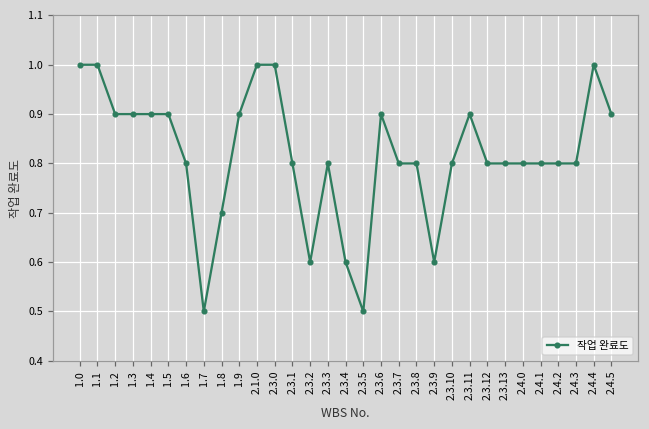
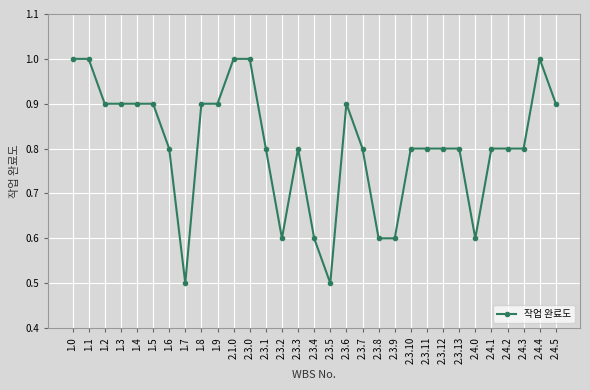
  {
    "1.0": 1.0,
    "1.1": 1.0,
    "1.2": 0.9,
    "1.3": 0.9,
    "1.4": 0.9,
    "1.5": 0.9,
    "1.6": 0.8,
    "1.7": 0.5,
-   "1.8": 0.7,
+   "1.8": 0.9,
    "1.9": 0.9,
    "2.1.0": 1.0,
    "2.3.0": 1.0,
    "2.3.1": 0.8,
    "2.3.2": 0.6,
    "2.3.3": 0.8,
    "2.3.4": 0.6,
    "2.3.5": 0.5,
    "2.3.6": 0.9,
    "2.3.7": 0.8,
-   "2.3.8": 0.8,
+   "2.3.8": 0.6,
    "2.3.9": 0.6,
    "2.3.10": 0.8,
-   "2.3.11": 0.9,
+   "2.3.11": 0.8,
    "2.3.12": 0.8,
    "2.3.13": 0.8,
-   "2.4.0": 0.8,
+   "2.4.0": 0.6,
    "2.4.1": 0.8,
    "2.4.2": 0.8,
    "2.4.3": 0.8,
    "2.4.4": 1.0,
    "2.4.5": 0.9
  }
